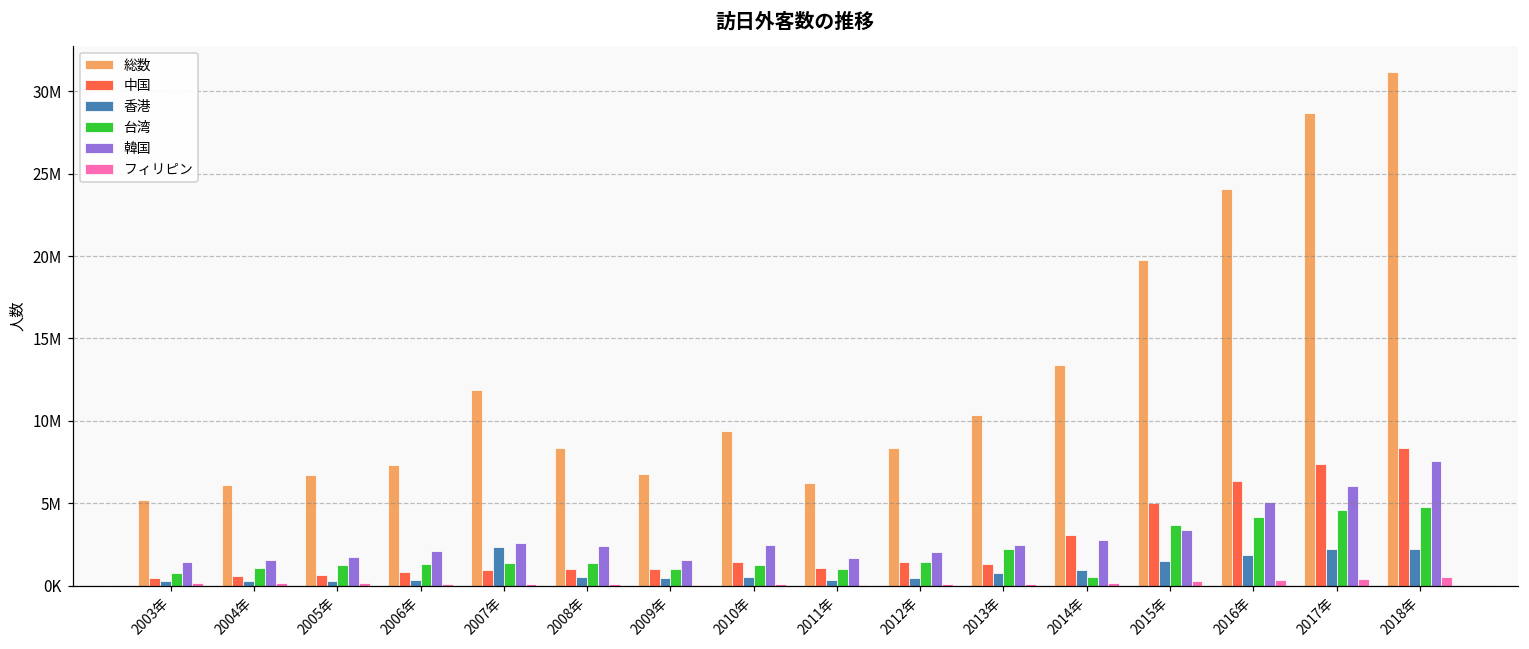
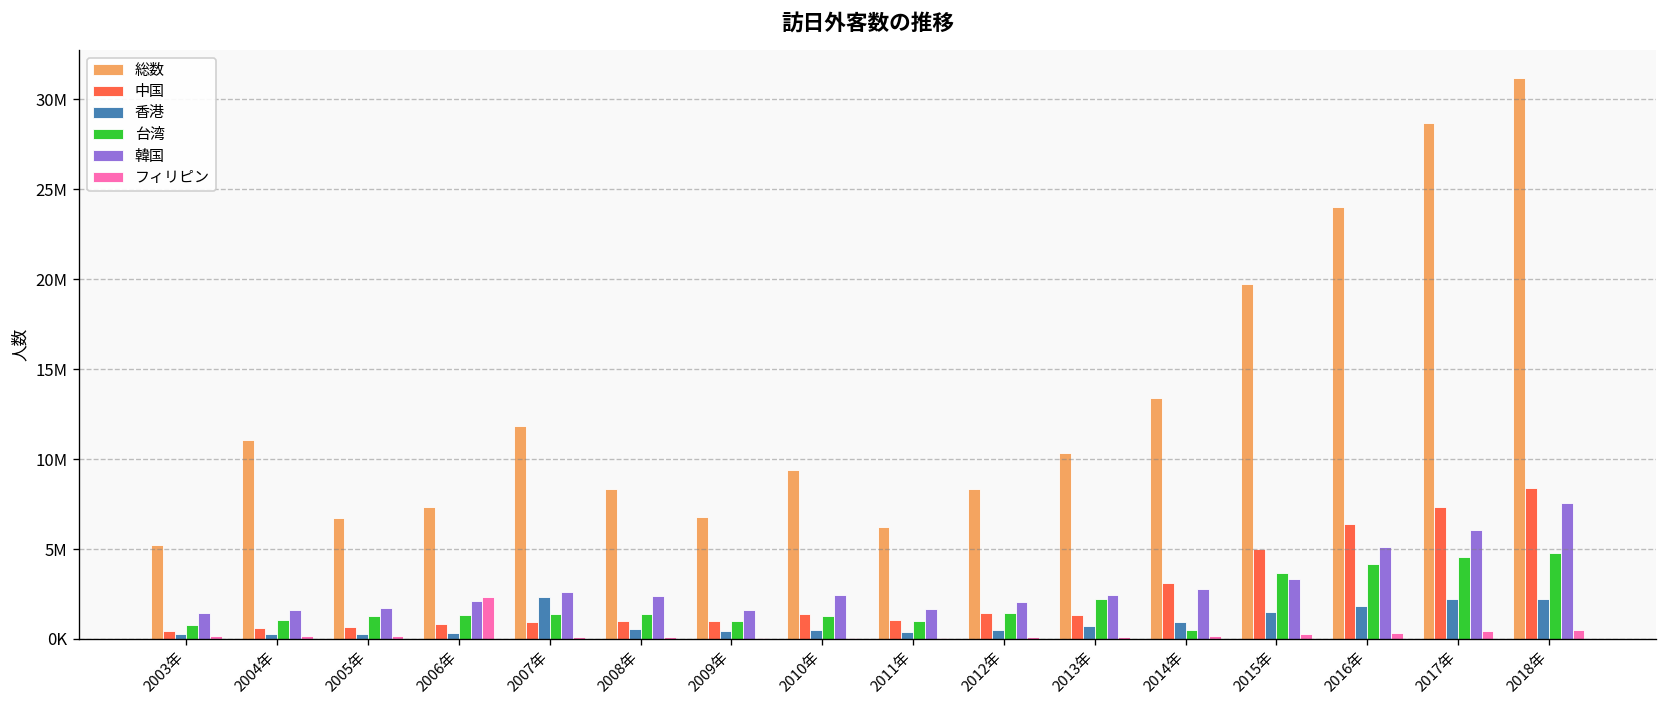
  {
    "総数": {
      "2003年": 5200000,
-     "2004年": 6100000,
+     "2004年": 11000000,
      "2005年": 6700000,
      "2006年": 7300000,
      "2007年": 11800000,
      "2008年": 8400000,
      "2009年": 6800000,
      "2010年": 9400000,
      "2011年": 6200000,
      "2012年": 8400000,
      "2013年": 10400000,
      "2014年": 13400000,
      "2015年": 19700000,
      "2016年": 24000000,
      "2017年": 28700000,
      "2018年": 31200000
    },
    "中国": {
      "2003年": 400000,
      "2004年": 600000,
      "2005年": 700000,
      "2006年": 800000,
      "2007年": 900000,
      "2008年": 1000000,
      "2009年": 1000000,
      "2010年": 1400000,
      "2011年": 1000000,
      "2012年": 1400000,
      "2013年": 1300000,
      "2014年": 3100000,
      "2015年": 5000000,
      "2016年": 6400000,
      "2017年": 7400000,
      "2018年": 8400000
    },
    "香港": {
      "2003年": 300000,
      "2004年": 300000,
      "2005年": 300000,
      "2006年": 400000,
      "2007年": 2400000,
      "2008年": 600000,
      "2009年": 400000,
      "2010年": 500000,
      "2011年": 400000,
      "2012年": 500000,
      "2013年": 700000,
      "2014年": 900000,
      "2015年": 1500000,
      "2016年": 1800000,
      "2017年": 2200000,
      "2018年": 2200000
    },
    "台湾": {
      "2003年": 800000,
      "2004年": 1100000,
      "2005年": 1300000,
      "2006年": 1300000,
      "2007年": 1400000,
      "2008年": 1400000,
      "2009年": 1000000,
      "2010年": 1300000,
      "2011年": 1000000,
      "2012年": 1500000,
      "2013年": 2200000,
      "2014年": 500000,
      "2015年": 3700000,
      "2016年": 4200000,
      "2017年": 4600000,
      "2018年": 4800000
    },
    "韓国": {
      "2003年": 1500000,
      "2004年": 1600000,
      "2005年": 1700000,
      "2006年": 2100000,
      "2007年": 2600000,
      "2008年": 2400000,
      "2009年": 1600000,
      "2010年": 2400000,
      "2011年": 1700000,
      "2012年": 2000000,
      "2013年": 2500000,
      "2014年": 2800000,
      "2015年": 3400000,
      "2016年": 5100000,
      "2017年": 6100000,
      "2018年": 7500000
    },
    "フィリピン": {
-     "2006年": 100000,
+     "2006年": 2300000,
      "2014年": 200000,
      "2015年": 300000,
      "2016年": 300000,
      "2017年": 400000,
      "2018年": 500000
    }
  }
